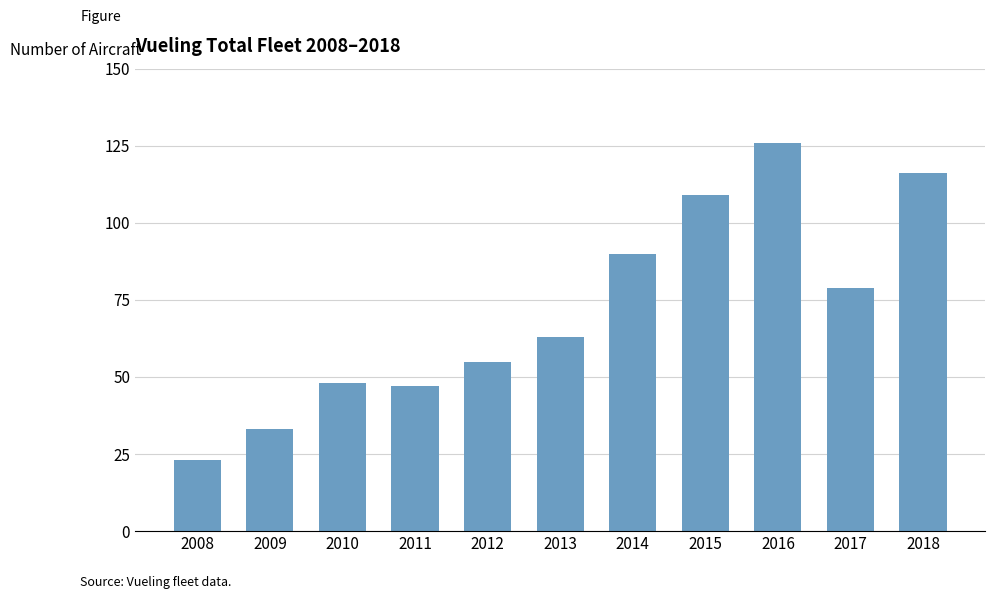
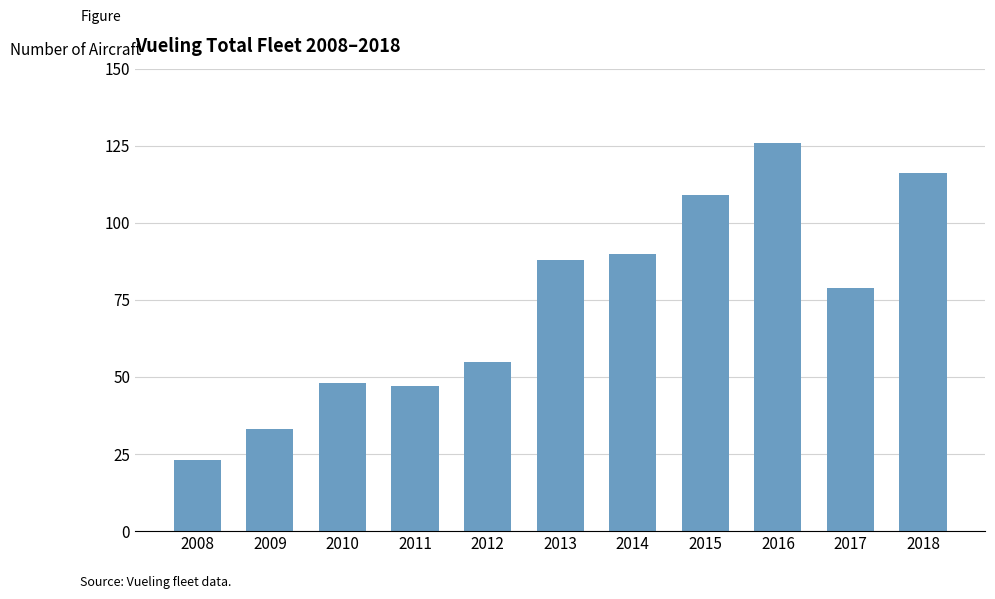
  {
    "2008": 23,
    "2009": 33,
    "2010": 48,
    "2011": 47,
    "2012": 55,
-   "2013": 63,
+   "2013": 88,
    "2014": 90,
    "2015": 109,
    "2016": 126,
    "2017": 79,
    "2018": 116
  }
